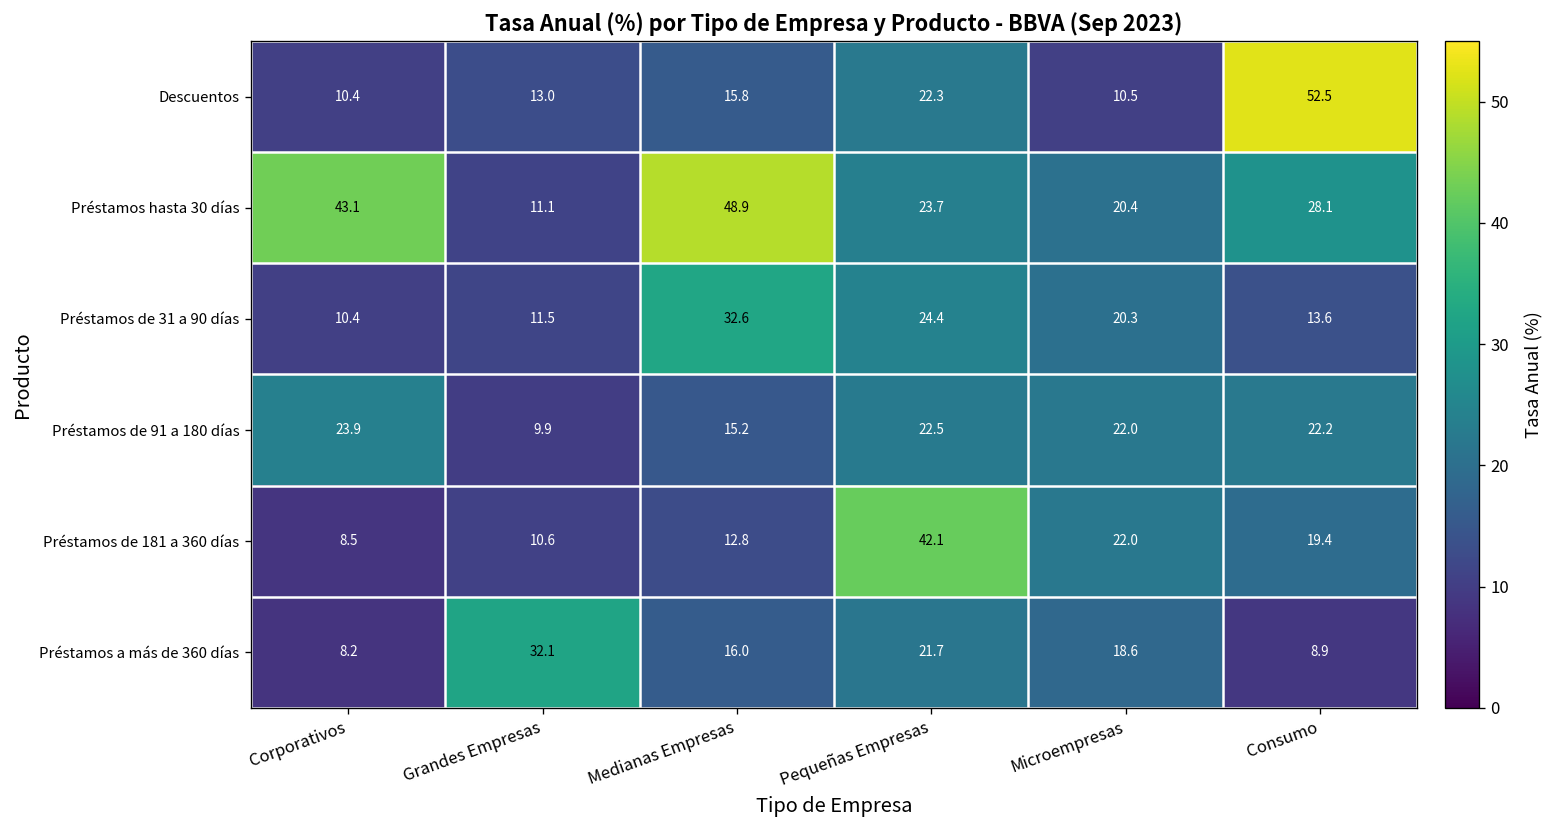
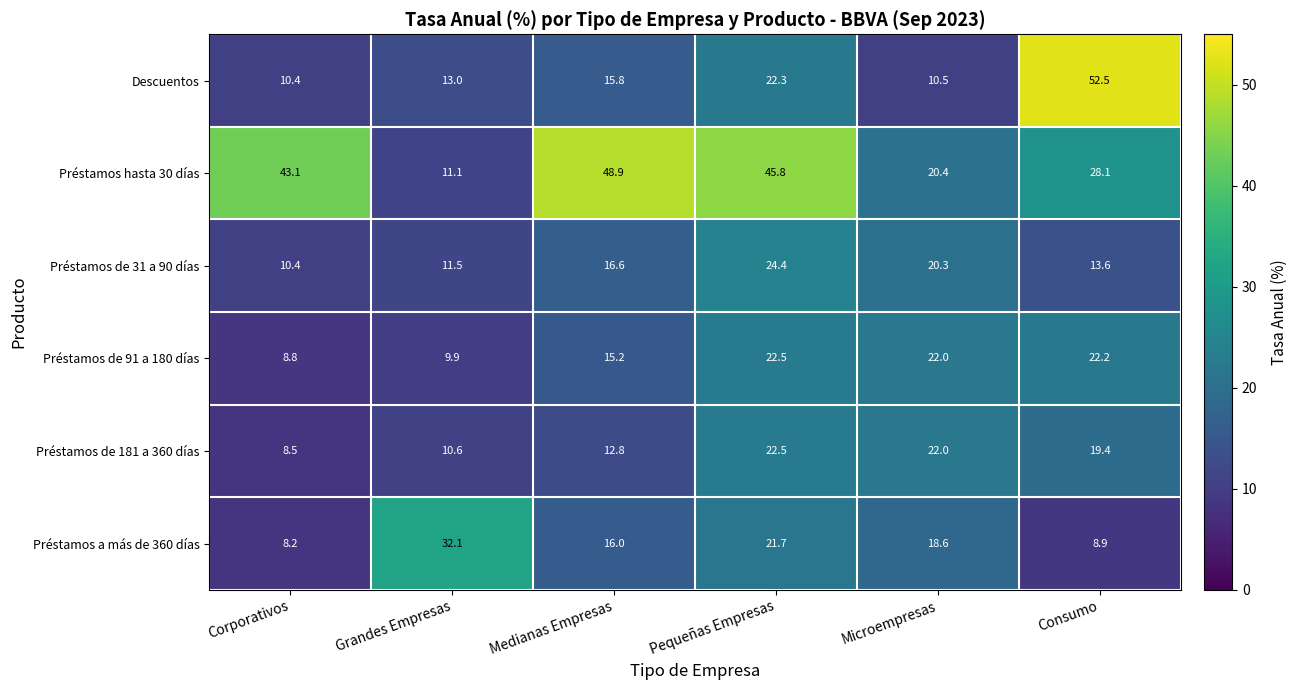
  {
    "Descuentos": {
      "Corporativos": 10.4,
      "Grandes Empresas": 13.0,
      "Medianas Empresas": 15.8,
      "Pequeñas Empresas": 22.3,
      "Microempresas": 10.5,
      "Consumo": 52.5
    },
    "Préstamos hasta 30 días": {
      "Corporativos": 43.1,
      "Grandes Empresas": 11.1,
      "Medianas Empresas": 48.9,
-     "Pequeñas Empresas": 23.7,
+     "Pequeñas Empresas": 45.8,
      "Microempresas": 20.4,
      "Consumo": 28.1
    },
    "Préstamos de 31 a 90 días": {
      "Corporativos": 10.4,
      "Grandes Empresas": 11.5,
-     "Medianas Empresas": 32.6,
+     "Medianas Empresas": 16.6,
      "Pequeñas Empresas": 24.4,
      "Microempresas": 20.3,
      "Consumo": 13.6
    },
    "Préstamos de 91 a 180 días": {
-     "Corporativos": 23.9,
+     "Corporativos": 8.8,
      "Grandes Empresas": 9.9,
      "Medianas Empresas": 15.2,
      "Pequeñas Empresas": 22.5,
      "Microempresas": 22.0,
      "Consumo": 22.2
    },
    "Préstamos de 181 a 360 días": {
      "Corporativos": 8.5,
      "Grandes Empresas": 10.6,
      "Medianas Empresas": 12.8,
-     "Pequeñas Empresas": 42.1,
+     "Pequeñas Empresas": 22.5,
      "Microempresas": 22.0,
      "Consumo": 19.4
    },
    "Préstamos a más de 360 días": {
      "Corporativos": 8.2,
      "Grandes Empresas": 32.1,
      "Medianas Empresas": 16.0,
      "Pequeñas Empresas": 21.7,
      "Microempresas": 18.6,
      "Consumo": 8.9
    }
  }
